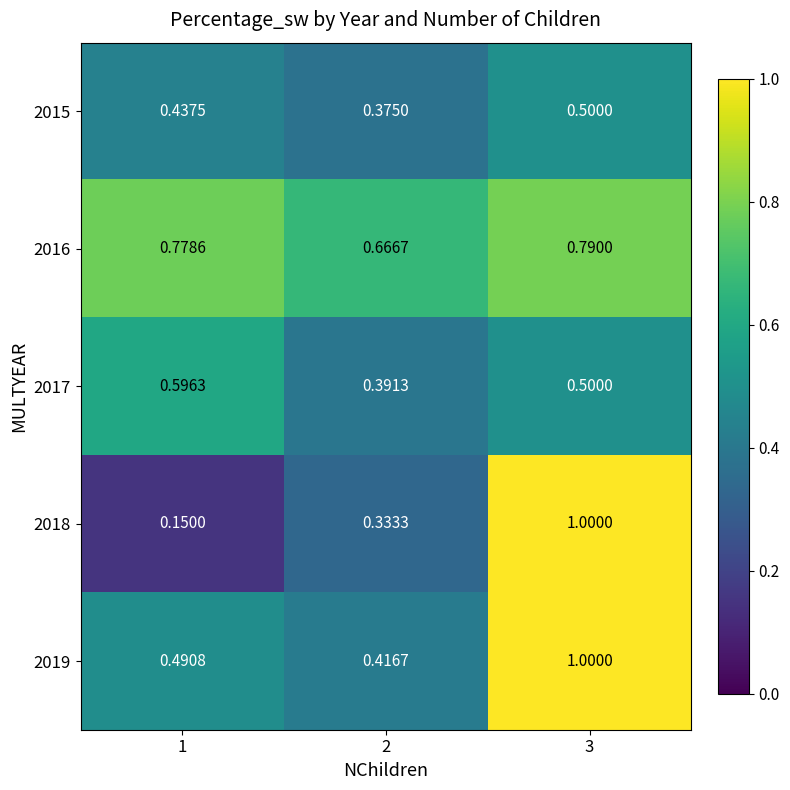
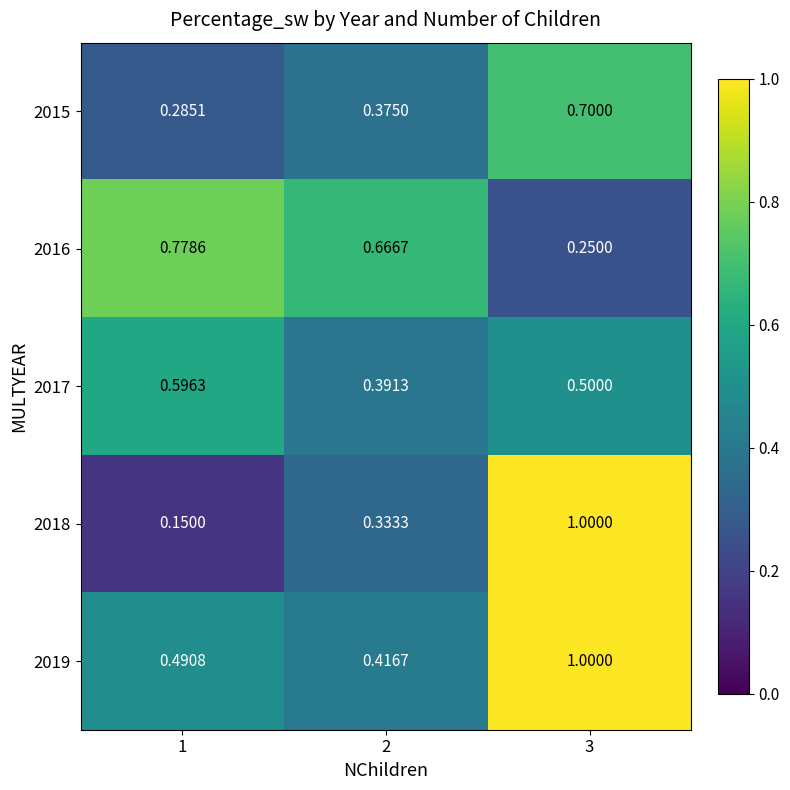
  {
    "2015": {
-     "1": 0.4375,
+     "1": 0.2851,
      "2": 0.3750,
-     "3": 0.5000
+     "3": 0.7000
    },
    "2016": {
      "1": 0.7786,
      "2": 0.6667,
-     "3": 0.7900
+     "3": 0.2500
    },
    "2017": {
      "1": 0.5963,
      "2": 0.3913,
      "3": 0.5000
    },
    "2018": {
      "1": 0.1500,
      "2": 0.3333,
      "3": 1.0000
    },
    "2019": {
      "1": 0.4908,
      "2": 0.4167,
      "3": 1.0000
    }
  }
